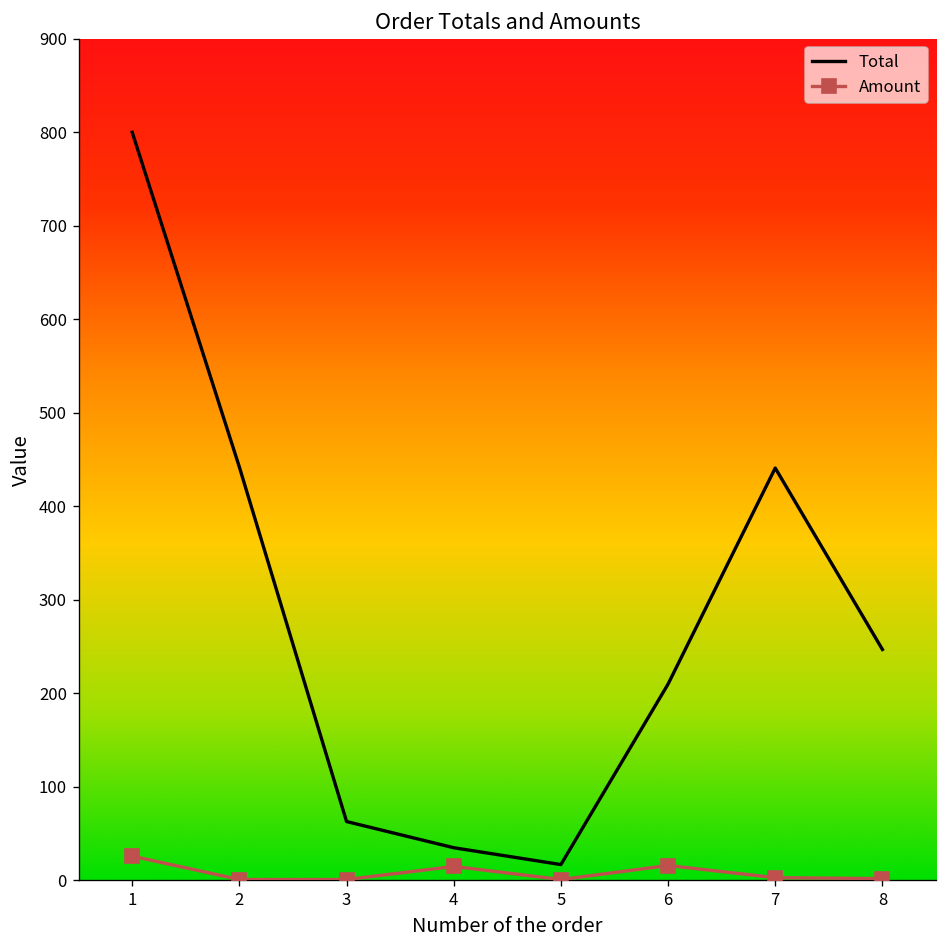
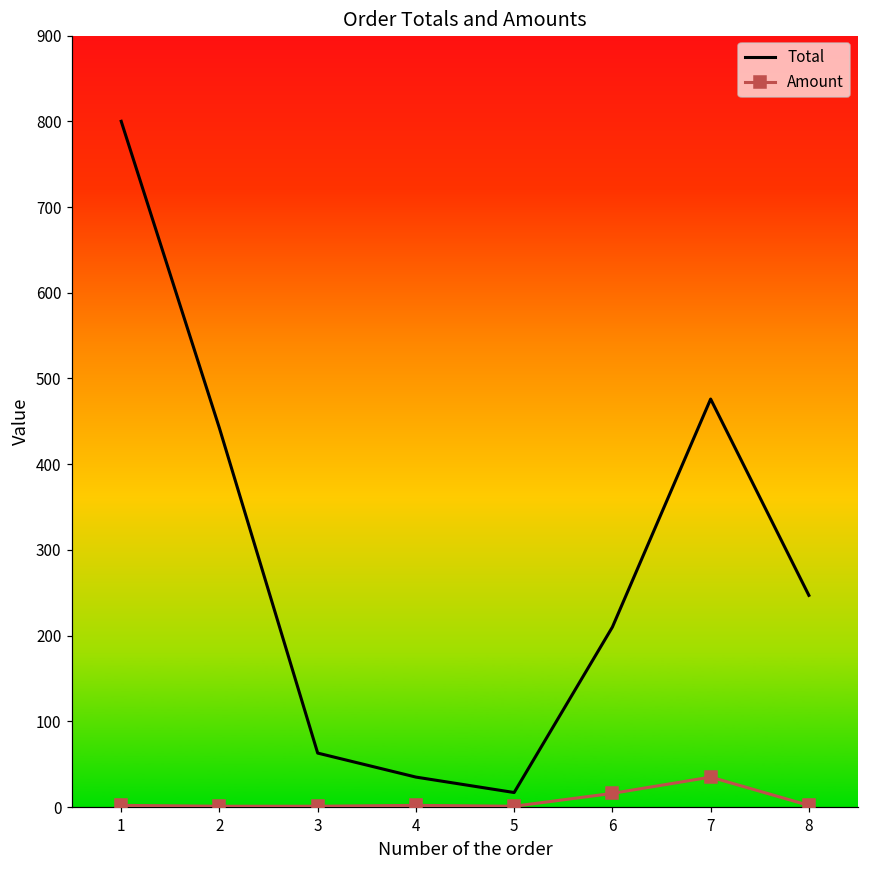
  {
    "Total": {
      "1": 800,
      "2": 440,
      "3": 60,
      "4": 40,
      "5": 20,
      "6": 210,
-     "7": 440,
+     "7": 480,
      "8": 250
    },
    "Amount": {
-     "1": 30,
+     "1": 0,
      "2": 0,
      "3": 0,
-     "4": 20,
+     "4": 0,
      "5": 0,
      "6": 20,
-     "7": 0,
+     "7": 40,
      "8": 0
    }
  }
